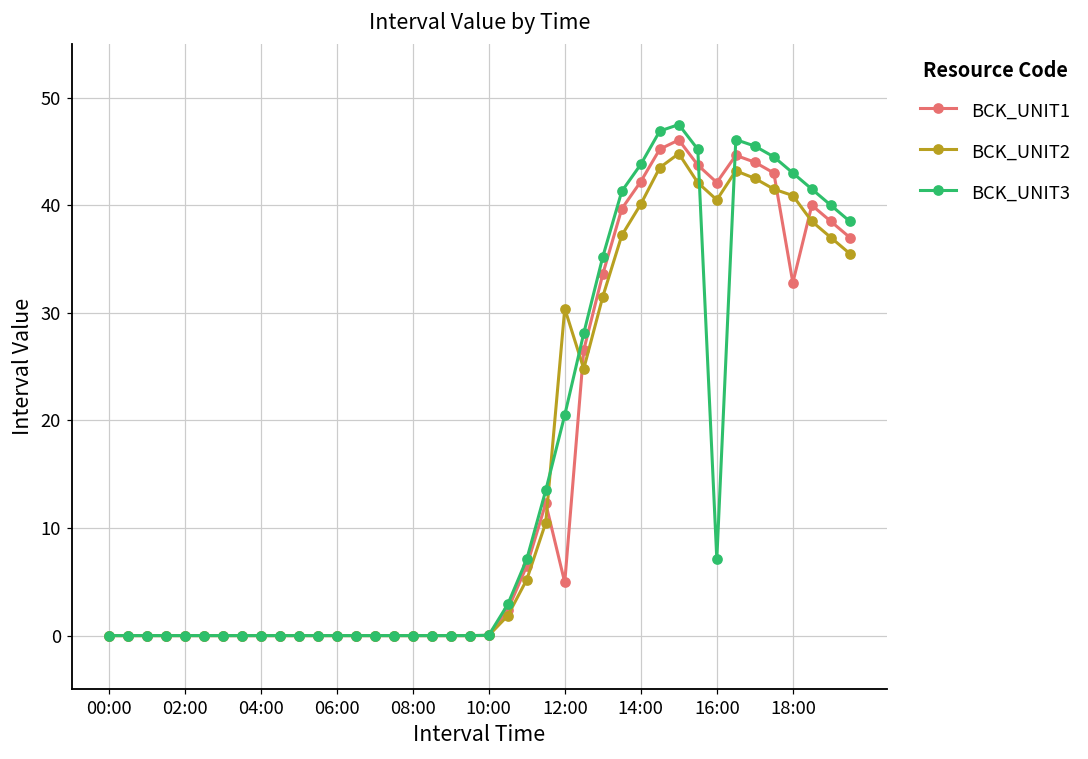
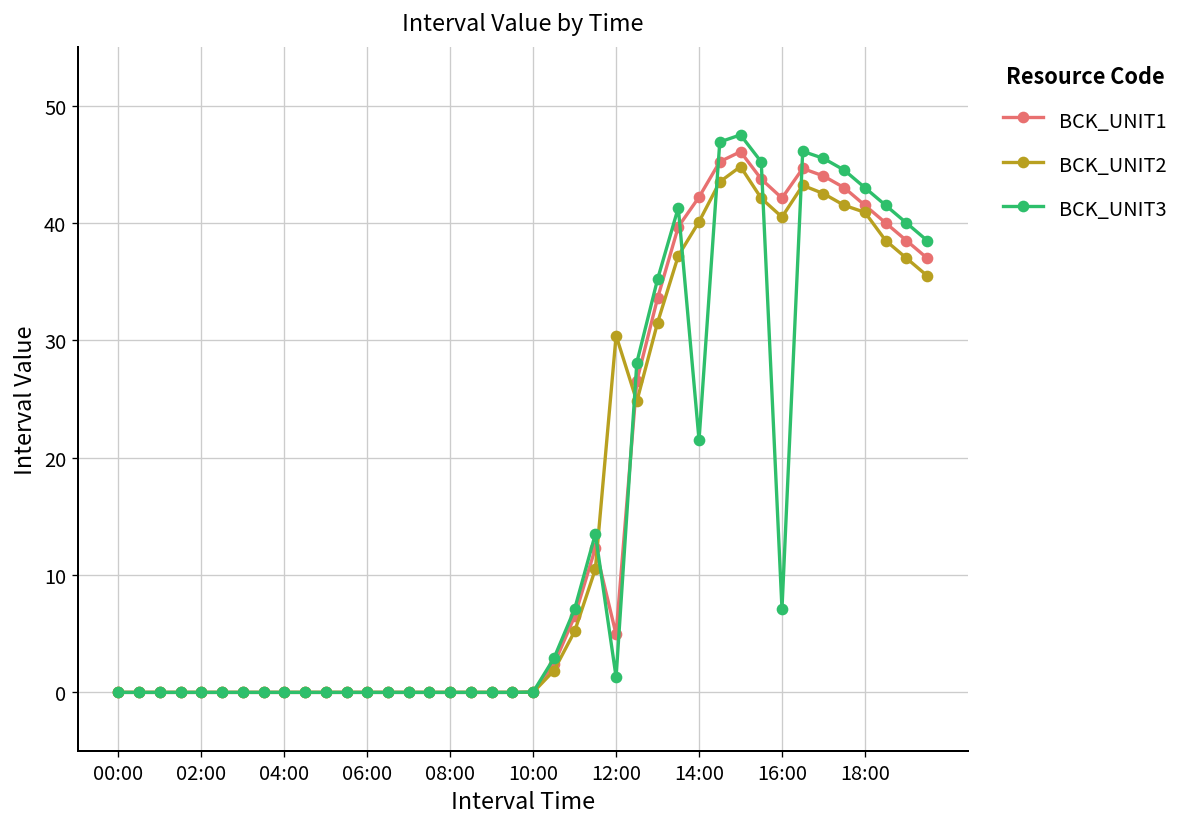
  {
    "BCK_UNIT1": {
      "12:00": 5,
      "14:00": 42,
      "16:00": 42,
-     "18:00": 33
+     "18:00": 42
    },
    "BCK_UNIT2": {
      "12:00": 30,
      "14:00": 40,
      "16:00": 41,
      "18:00": 41
    },
    "BCK_UNIT3": {
-     "12:00": 21,
-     "14:00": 44,
+     "12:00": 1,
+     "14:00": 22,
      "16:00": 7,
      "18:00": 43
    }
  }
